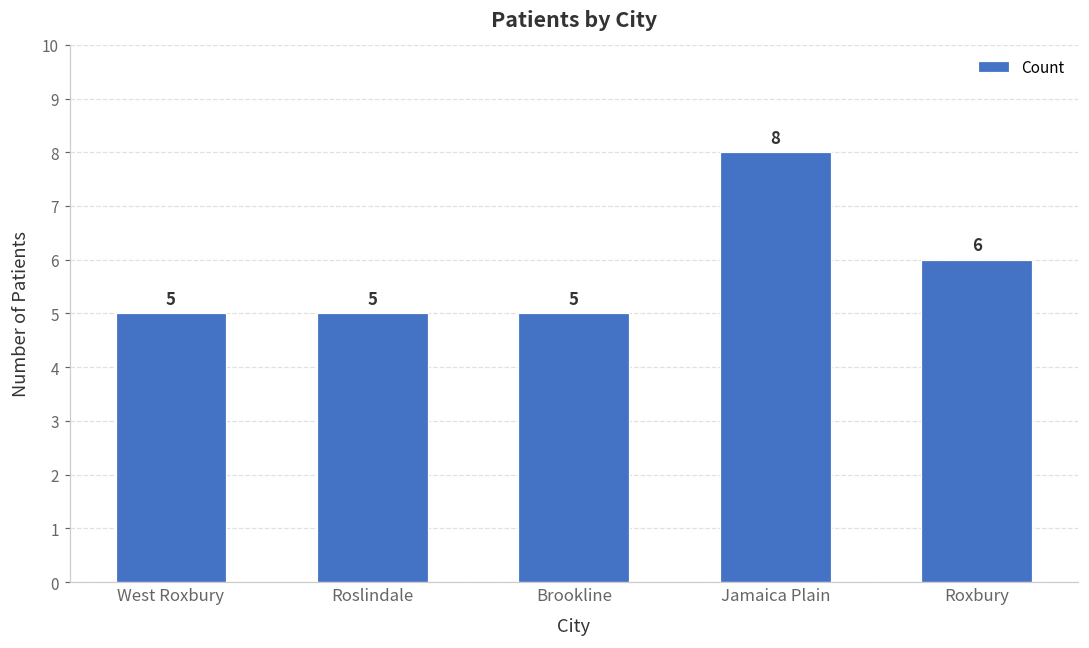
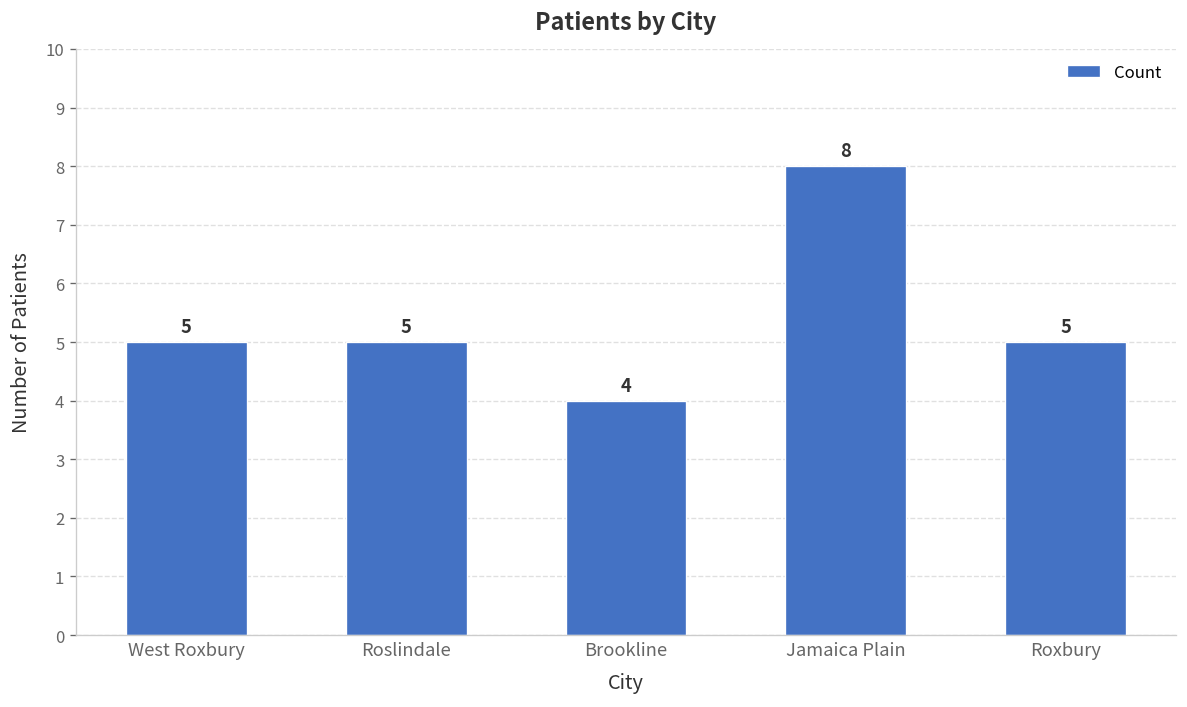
  {
    "West Roxbury": 5,
    "Roslindale": 5,
-   "Brookline": 5,
+   "Brookline": 4,
    "Jamaica Plain": 8,
-   "Roxbury": 6
+   "Roxbury": 5
  }
